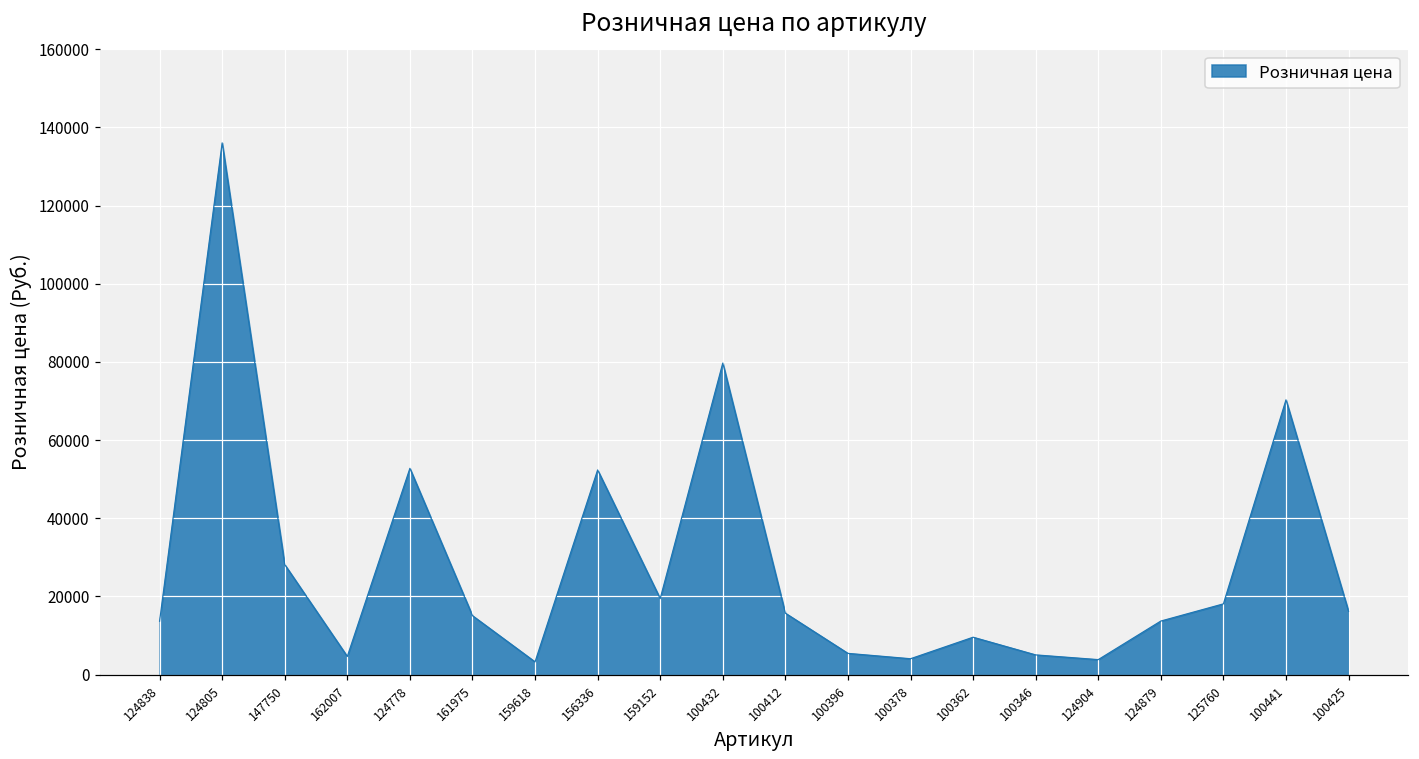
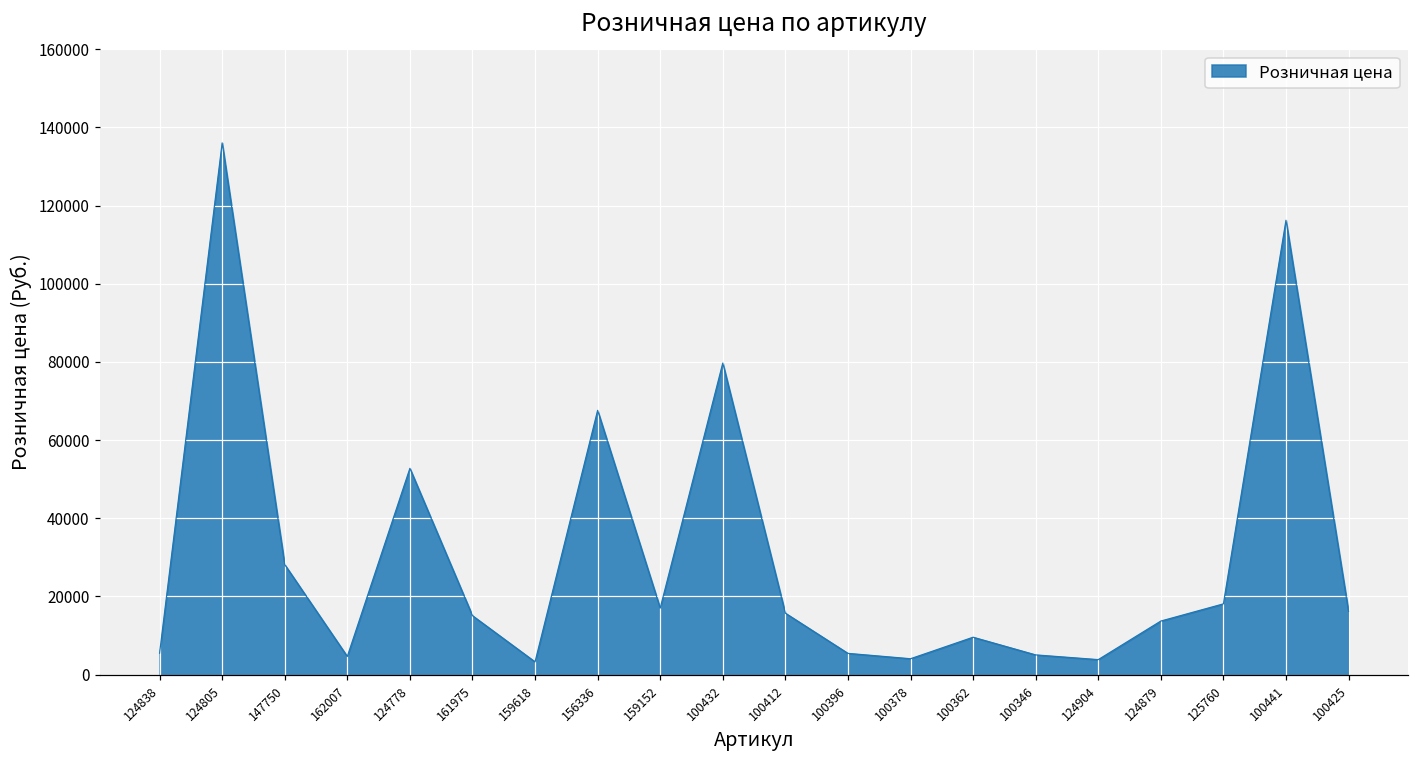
  {
-   "124838": 14000,
+   "124838": 5000,
    "124805": 136000,
    "147750": 28000,
    "162007": 5000,
    "124778": 53000,
    "161975": 15000,
    "159618": 3000,
-   "156336": 52000,
-   "159152": 19000,
+   "156336": 68000,
+   "159152": 17000,
    "100432": 80000,
    "100412": 16000,
    "100396": 5000,
    "100378": 4000,
    "100362": 10000,
    "100346": 5000,
    "124904": 4000,
    "124879": 14000,
    "125760": 18000,
-   "100441": 70000,
+   "100441": 116000,
    "100425": 16000
  }
